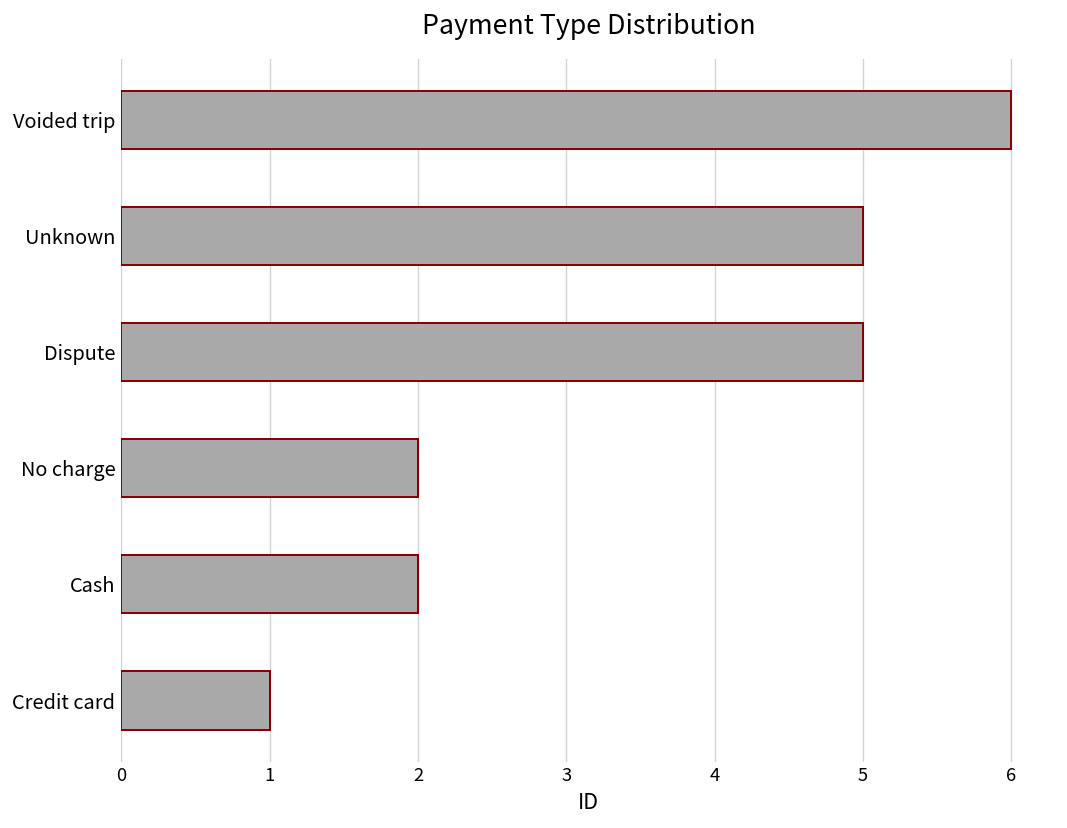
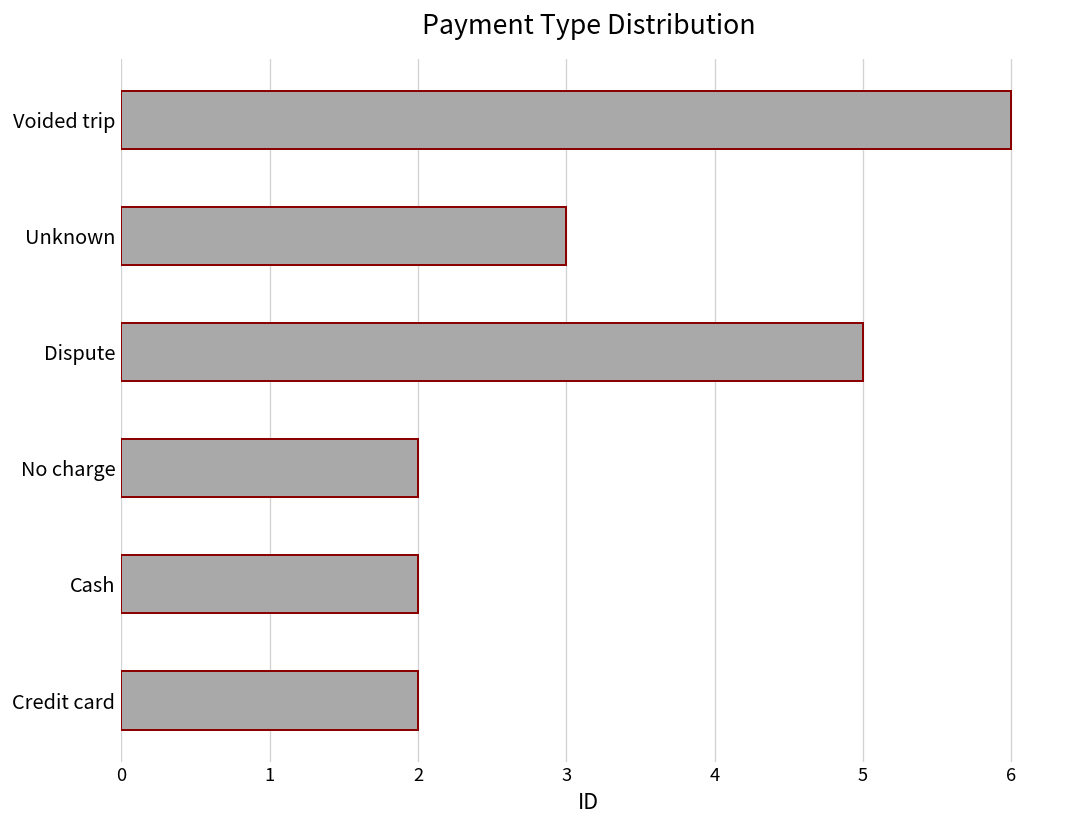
  {
    "Voided trip": 6,
-   "Unknown": 5,
+   "Unknown": 3,
    "Dispute": 5,
    "No charge": 2,
    "Cash": 2,
-   "Credit card": 1
+   "Credit card": 2
  }
